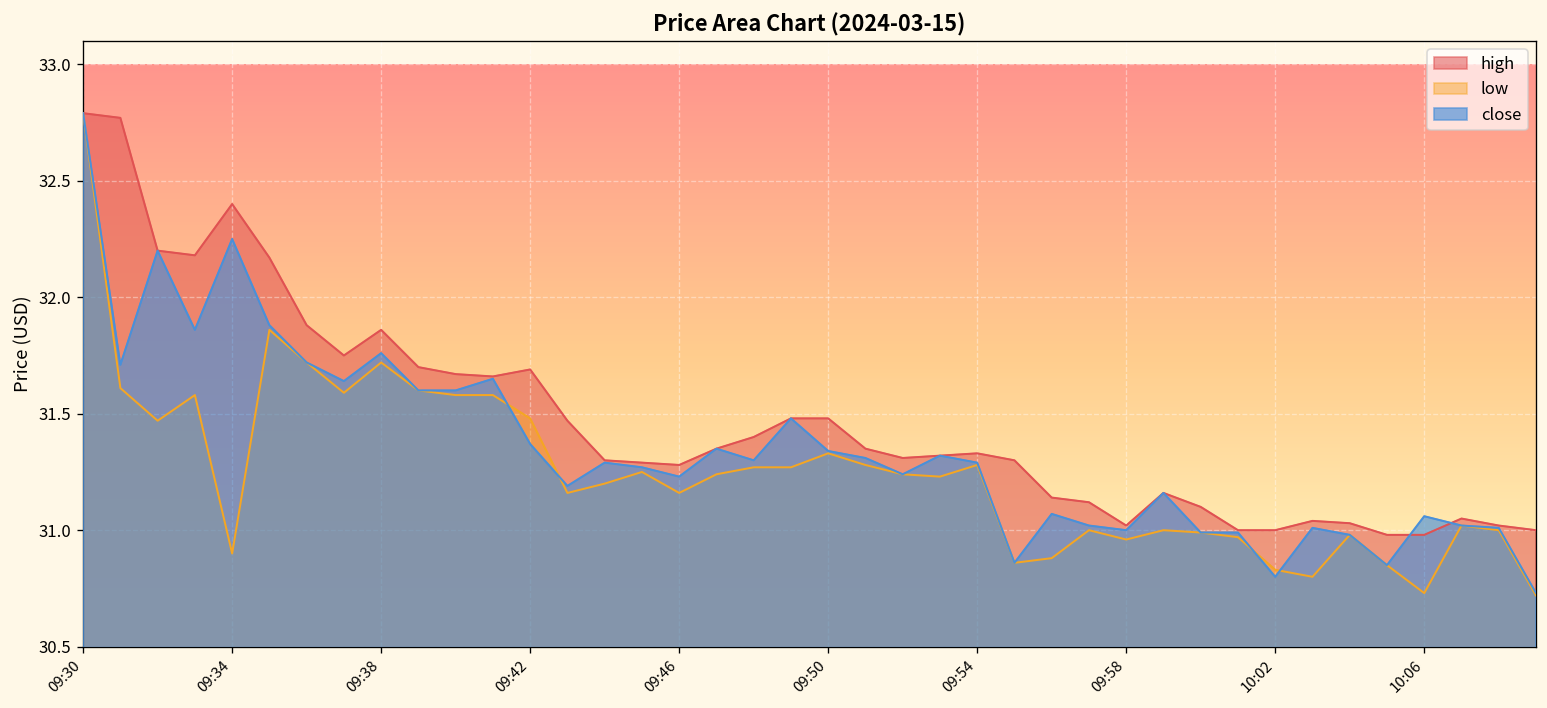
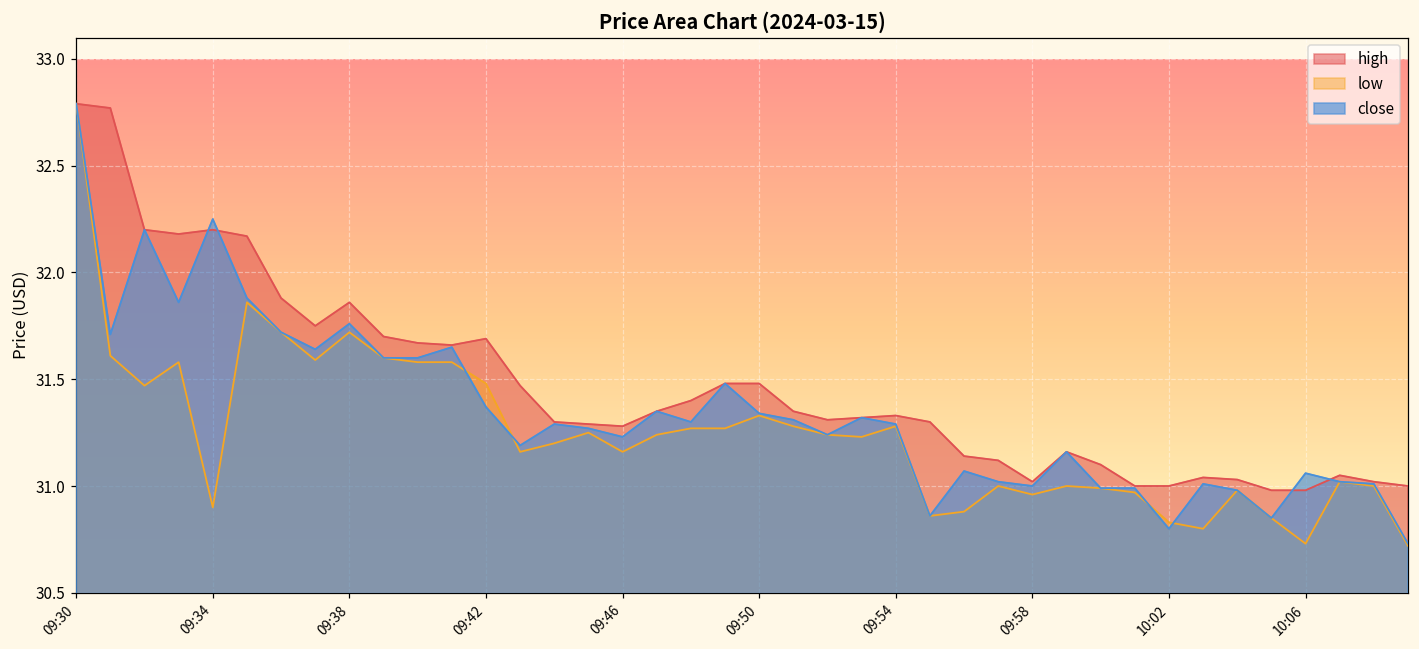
  {
    "high": {
-     "09:34": 32.4,
+     "09:34": 32.2,
      "09:38": 31.86,
      "09:42": 31.7,
      "09:46": 31.28,
      "09:50": 31.48,
      "09:54": 31.33,
      "09:58": 31.02,
      "10:02": 31.0,
      "10:06": 30.98
    },
    "low": {
      "09:34": 30.9,
      "09:38": 31.72,
      "09:42": 31.48,
      "09:46": 31.16,
      "09:58": 30.96,
      "10:02": 30.83,
      "10:06": 30.73
    },
    "close": {
      "09:34": 32.25,
      "09:38": 31.76,
      "09:42": 31.37,
      "09:46": 31.23,
      "09:58": 31.0,
      "10:02": 30.8,
      "10:06": 31.06
    }
  }
